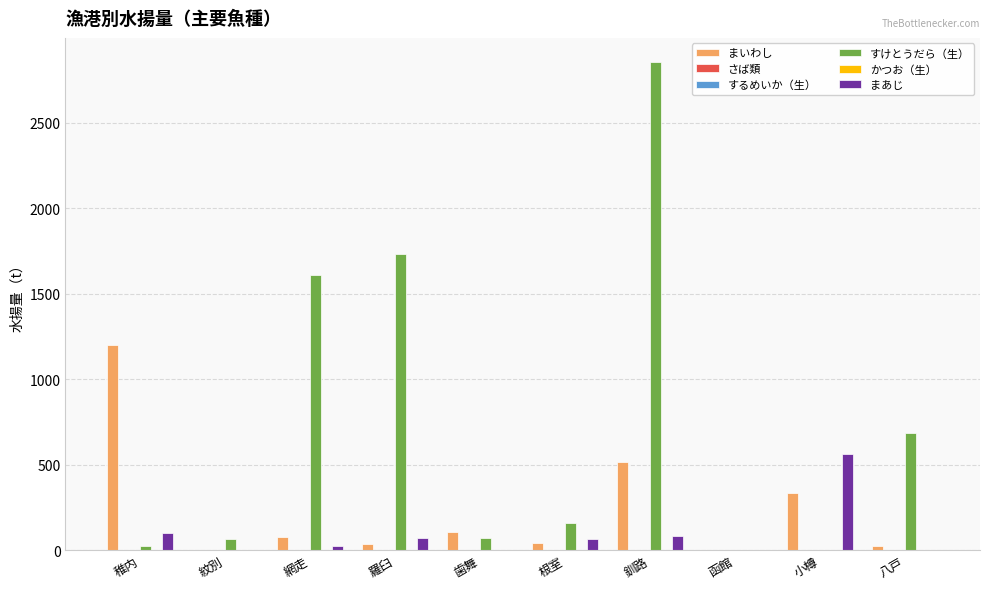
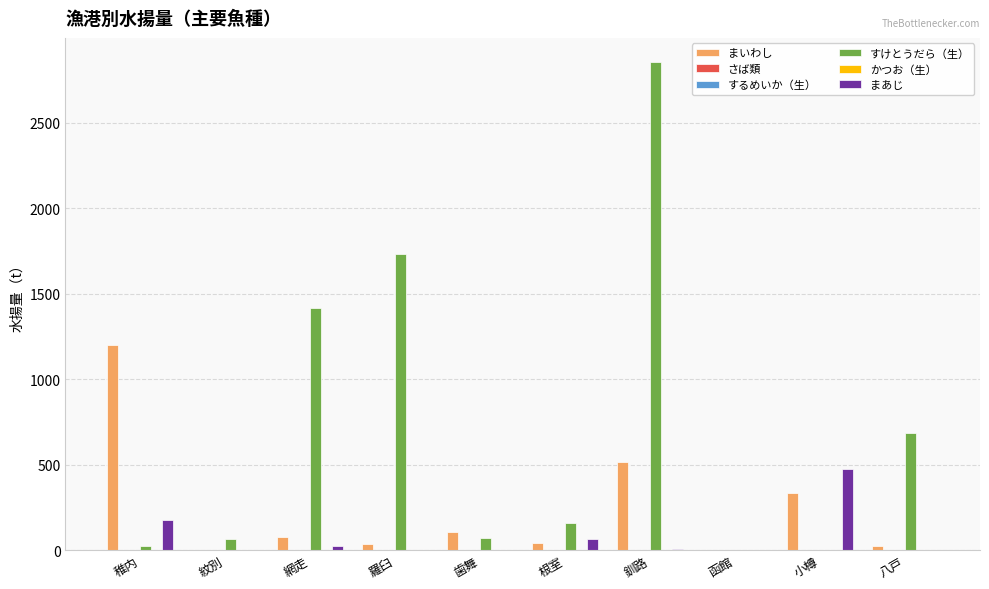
  {
    "まいわし": {
      "稚内": 1200,
      "網走": 80,
      "羅臼": 40,
      "歯舞": 100,
      "根室": 40,
      "釧路": 520,
      "函館": 0,
      "小樽": 330,
      "八戸": 30
    },
    "さば類": {
      "稚内": 0,
      "紋別": 0,
      "網走": 0,
      "羅臼": 0,
      "歯舞": 0,
      "根室": 0,
      "釧路": 0,
      "函館": 0,
      "小樽": 0,
      "八戸": 0
    },
    "するめいか（生）": {
      "稚内": 0,
      "紋別": 0,
      "網走": 0,
      "羅臼": 0,
      "歯舞": 0,
      "根室": 0,
      "釧路": 0,
      "函館": 0,
      "小樽": 0,
      "八戸": 0
    },
    "すけとうだら（生）": {
      "稚内": 30,
      "紋別": 70,
-     "網走": 1610,
+     "網走": 1420,
      "羅臼": 1730,
      "歯舞": 70,
      "根室": 160,
      "釧路": 2850,
      "函館": 0,
      "八戸": 690
    },
    "かつお（生）": {
      "稚内": 0,
      "紋別": 0,
      "網走": 0,
      "羅臼": 0,
      "歯舞": 0,
      "根室": 0,
      "釧路": 0,
      "函館": 0,
      "小樽": 0,
      "八戸": 0
    },
    "まあじ": {
-     "稚内": 100,
+     "稚内": 180,
      "網走": 30,
-     "羅臼": 80,
+     "羅臼": 0,
      "根室": 70,
-     "釧路": 80,
+     "釧路": 10,
      "函館": 0,
-     "小樽": 560,
+     "小樽": 480,
      "八戸": 0
    }
  }
